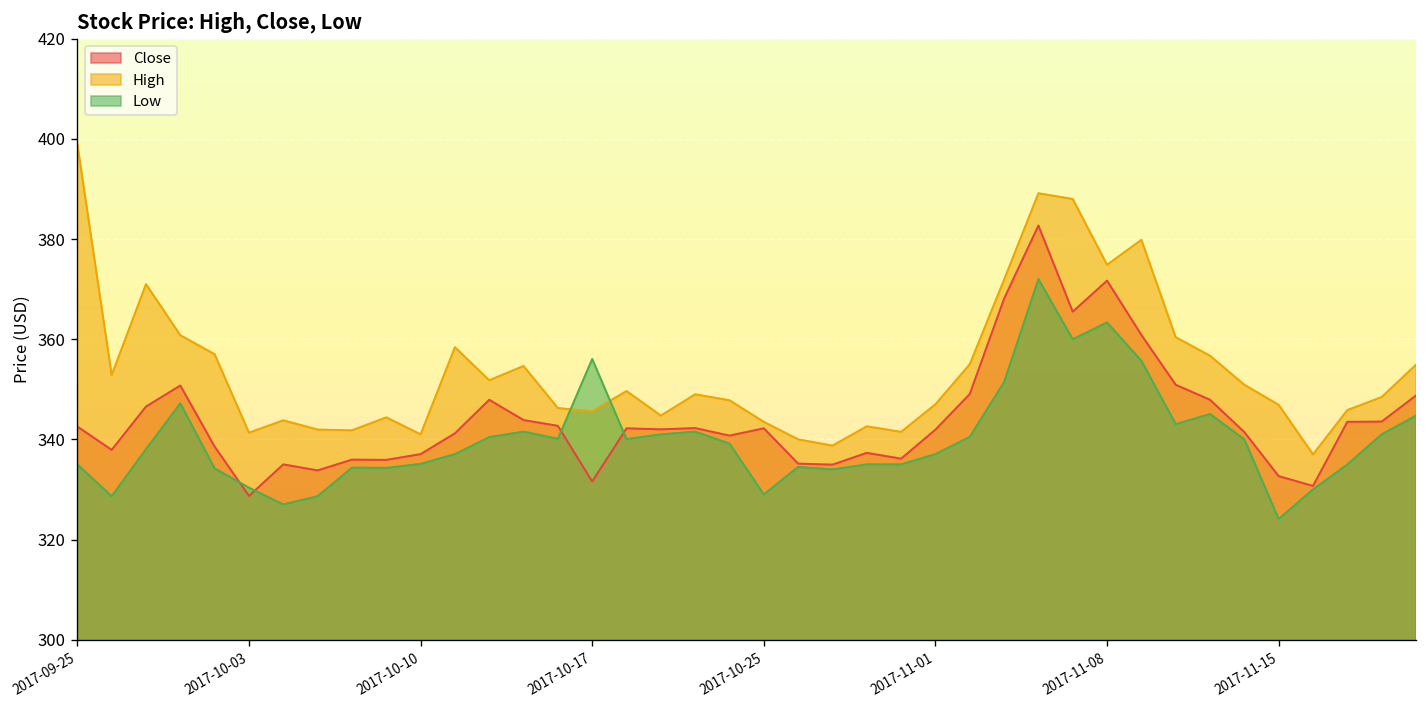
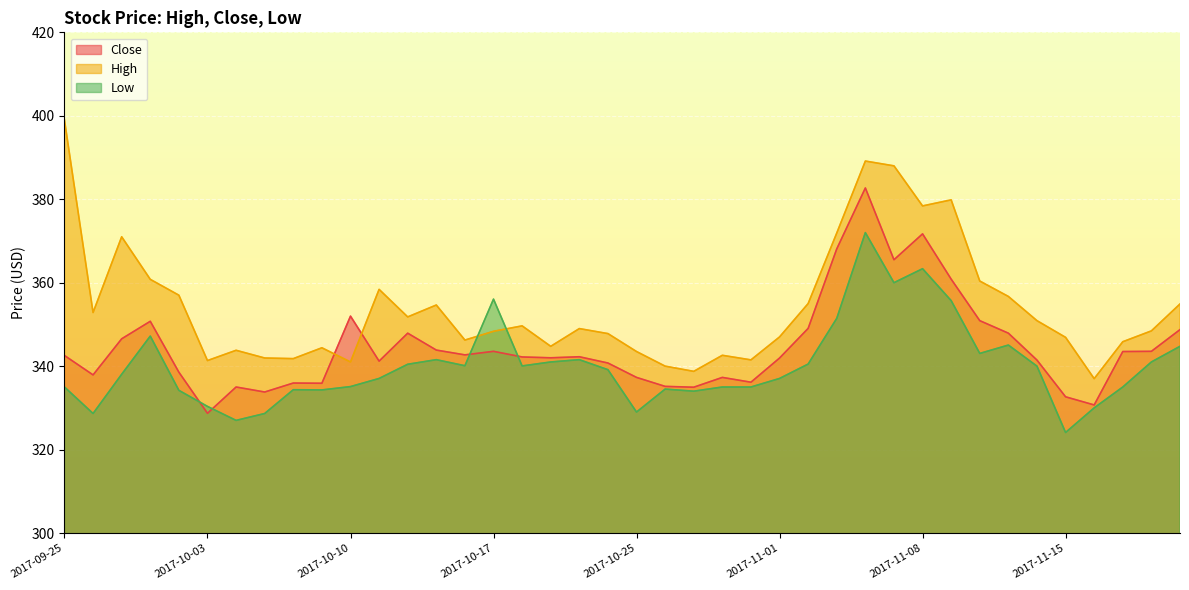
  {
    "Close": {
      "2017-09-25": 343,
      "2017-10-03": 329,
-     "2017-10-10": 337,
-     "2017-10-17": 332,
-     "2017-10-25": 342,
+     "2017-10-10": 352,
+     "2017-10-17": 344,
+     "2017-10-25": 337,
      "2017-11-01": 342,
      "2017-11-08": 372,
      "2017-11-15": 333
    },
    "High": {
      "2017-09-25": 399,
      "2017-10-03": 341,
      "2017-10-10": 341,
-     "2017-10-17": 346,
+     "2017-10-17": 348,
      "2017-10-25": 344,
      "2017-11-01": 347,
-     "2017-11-08": 375,
+     "2017-11-08": 378,
      "2017-11-15": 347
    },
    "Low": {
      "2017-09-25": 335,
      "2017-10-03": 330,
      "2017-10-10": 335,
      "2017-10-17": 356,
      "2017-10-25": 329,
      "2017-11-01": 337,
      "2017-11-08": 363,
      "2017-11-15": 324
    }
  }
